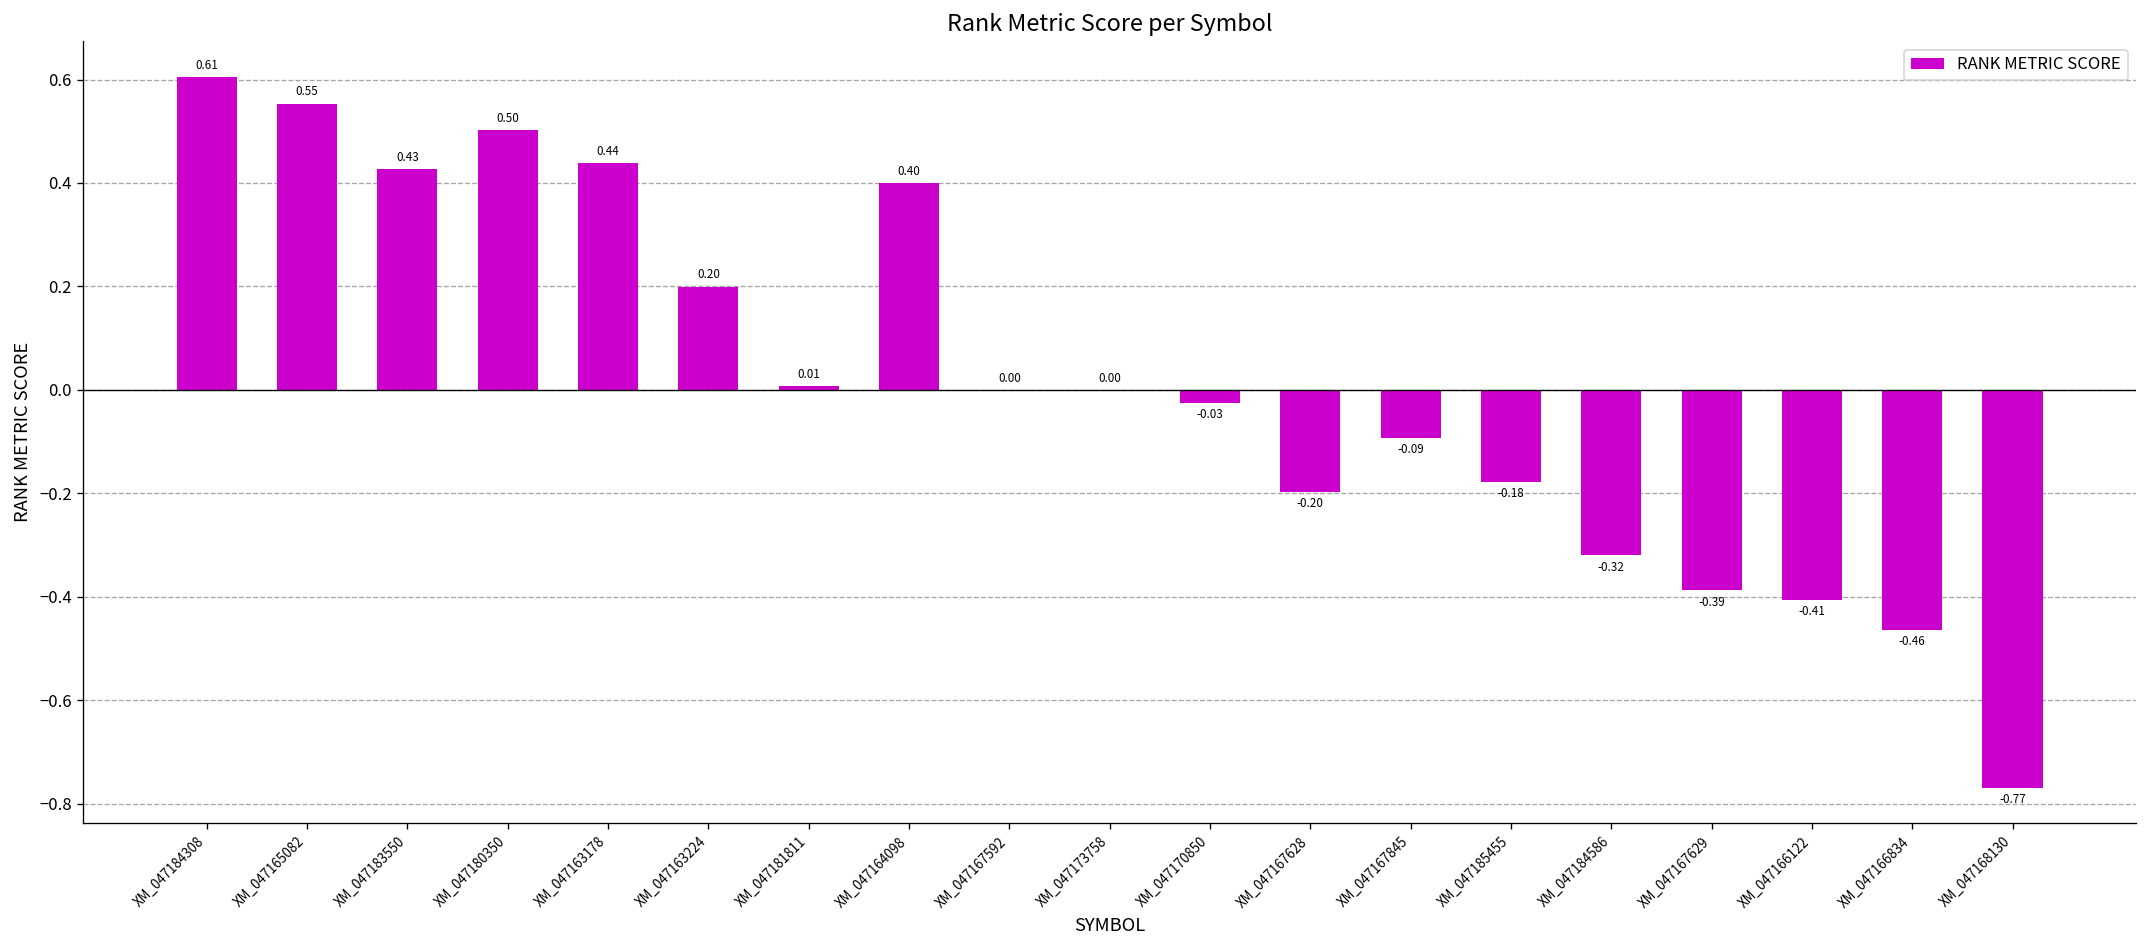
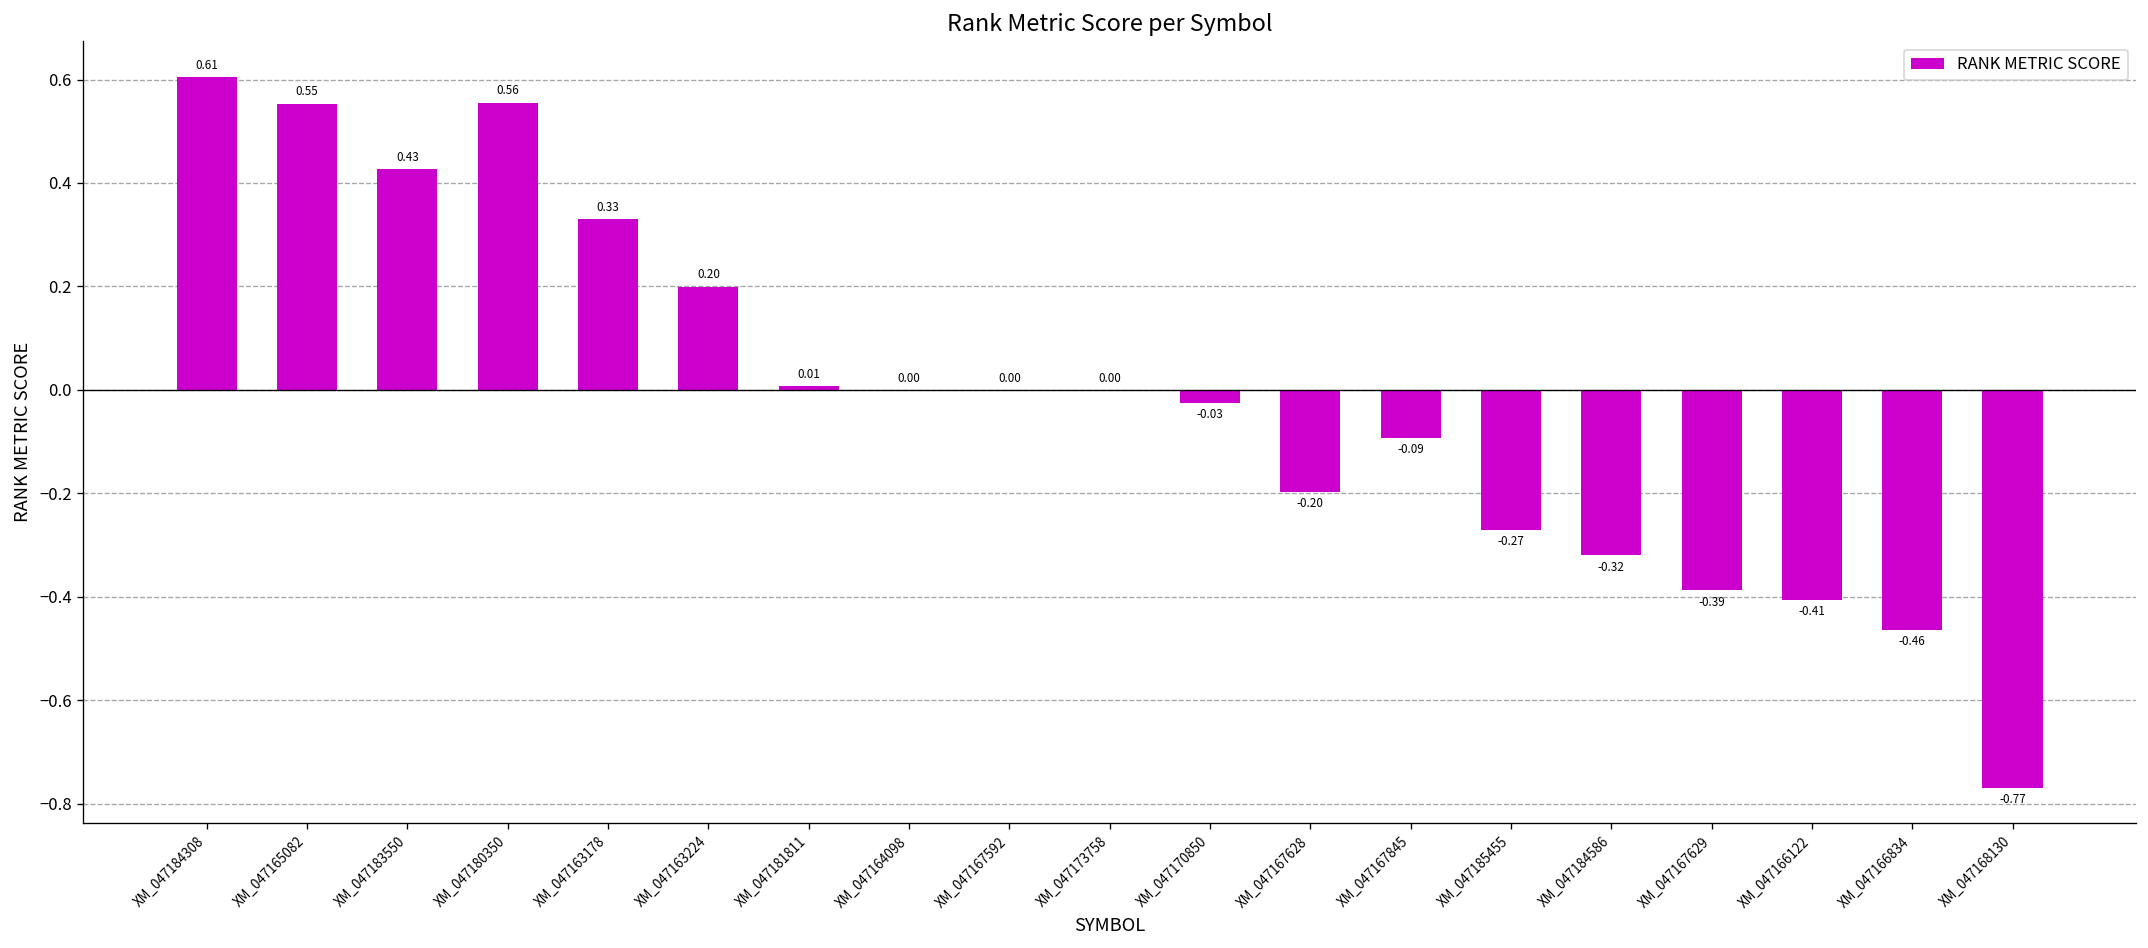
  {
    "XM_047184308": 0.61,
    "XM_047165082": 0.55,
    "XM_047183550": 0.43,
-   "XM_047180350": 0.50,
-   "XM_047163178": 0.44,
+   "XM_047180350": 0.56,
+   "XM_047163178": 0.33,
    "XM_047163224": 0.20,
    "XM_047181811": 0.01,
-   "XM_047164098": 0.40,
+   "XM_047164098": 0.00,
    "XM_047167592": 0.00,
    "XM_047173758": 0.00,
    "XM_047170850": -0.03,
    "XM_047167628": -0.20,
    "XM_047167845": -0.09,
-   "XM_047185455": -0.18,
+   "XM_047185455": -0.27,
    "XM_047184586": -0.32,
    "XM_047167629": -0.39,
    "XM_047166122": -0.41,
    "XM_047166834": -0.46,
    "XM_047168130": -0.77
  }
